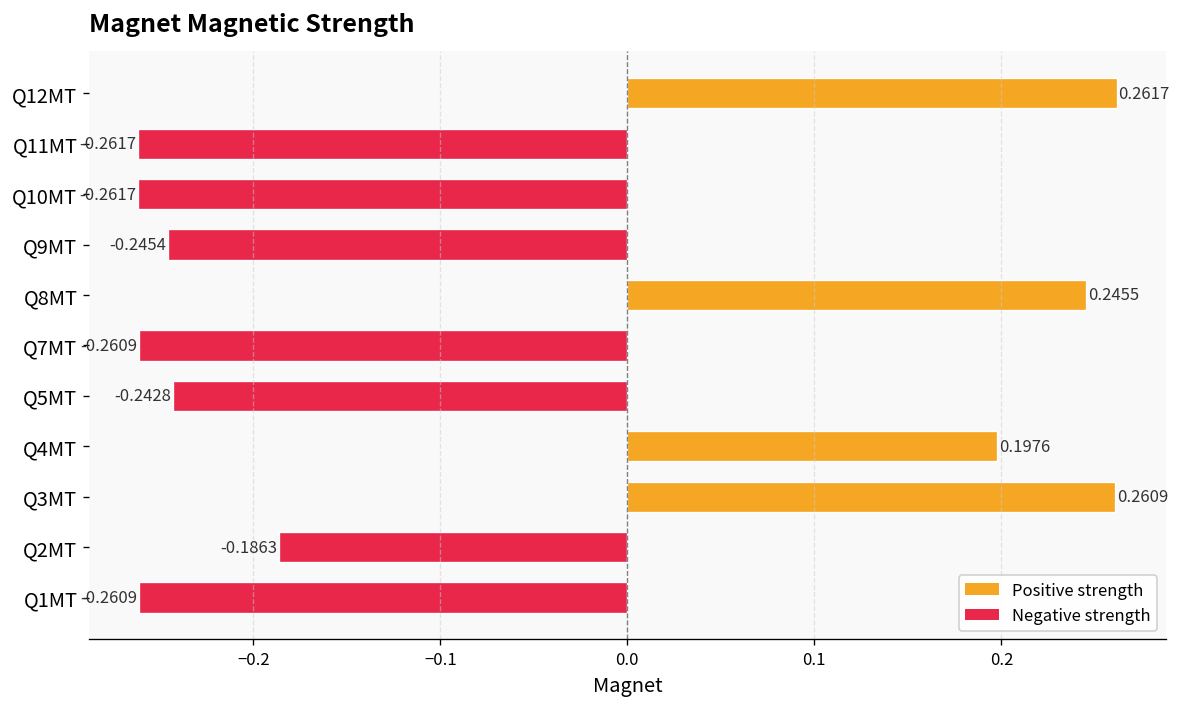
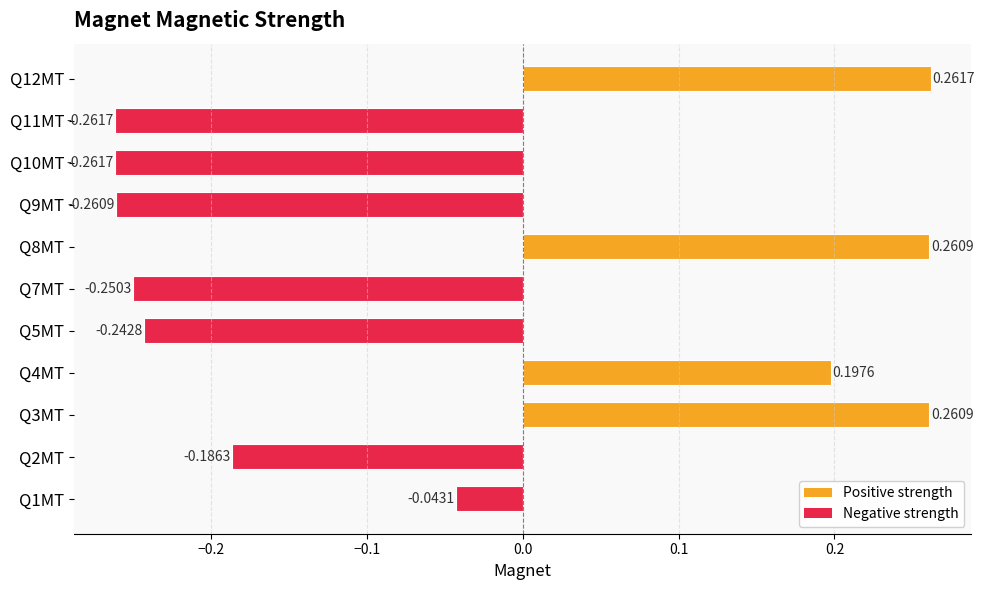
  {
    "Q12MT": 0.2617,
    "Q11MT": -0.2617,
    "Q10MT": -0.2617,
-   "Q9MT": -0.2454,
-   "Q8MT": 0.2455,
-   "Q7MT": -0.2609,
+   "Q9MT": -0.2609,
+   "Q8MT": 0.2609,
+   "Q7MT": -0.2503,
    "Q5MT": -0.2428,
    "Q4MT": 0.1976,
    "Q3MT": 0.2609,
    "Q2MT": -0.1863,
-   "Q1MT": -0.2609
+   "Q1MT": -0.0431
  }
